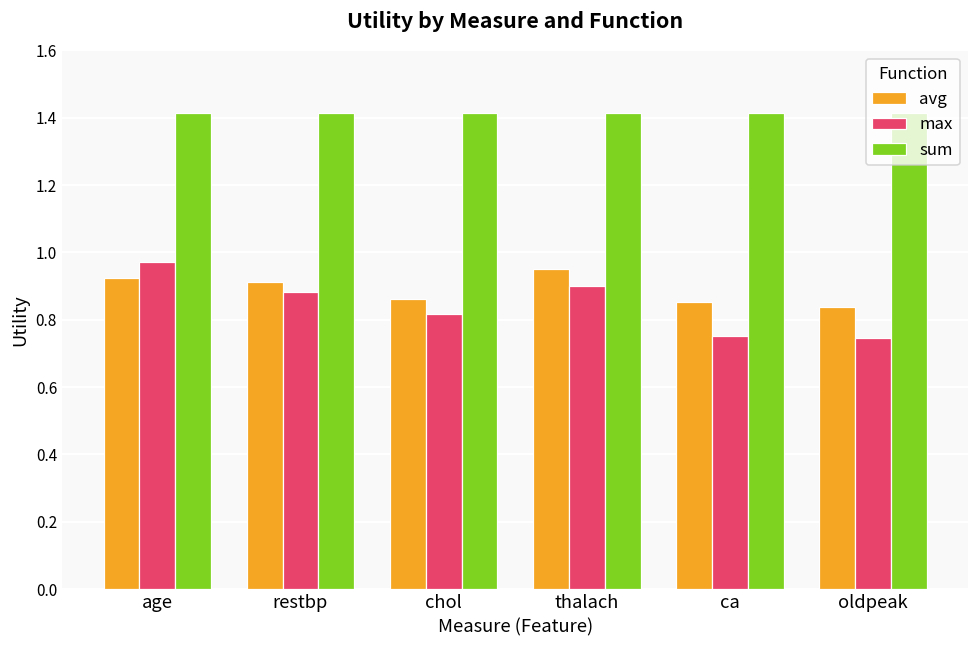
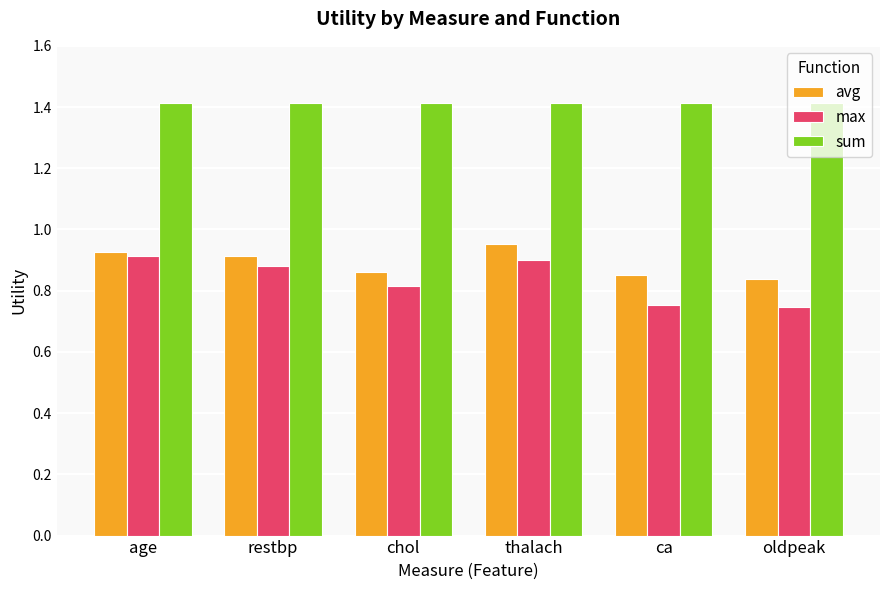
  {
    "avg": {
      "age": 0.93,
      "restbp": 0.91,
      "chol": 0.86,
      "thalach": 0.95,
      "ca": 0.85,
      "oldpeak": 0.84
    },
    "max": {
-     "age": 0.97,
+     "age": 0.91,
      "restbp": 0.88,
      "chol": 0.82,
      "thalach": 0.90,
      "ca": 0.75,
      "oldpeak": 0.75
    },
    "sum": {
      "age": 1.41,
      "restbp": 1.41,
      "chol": 1.41,
      "thalach": 1.41,
      "ca": 1.41
    }
  }
